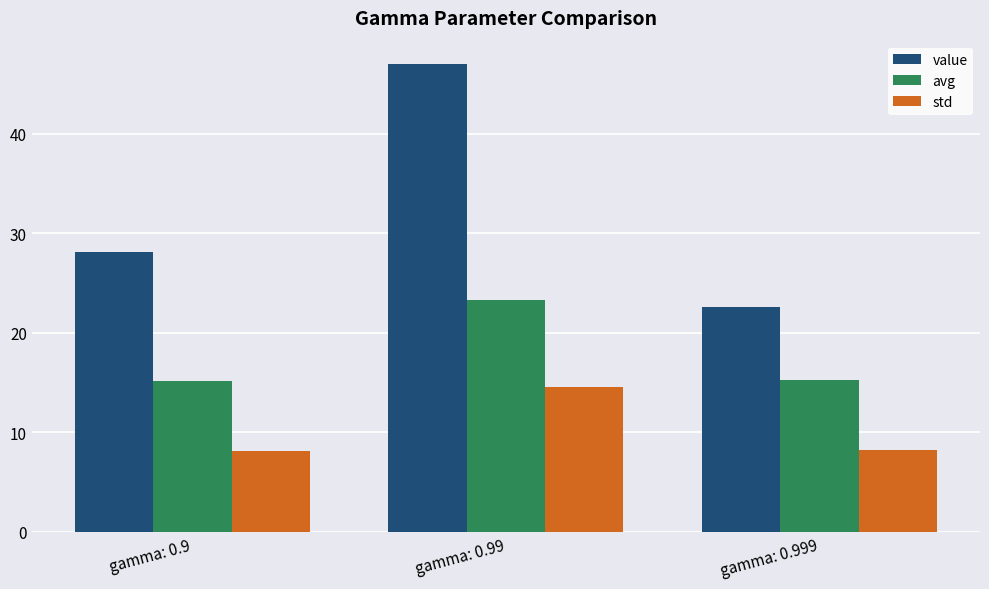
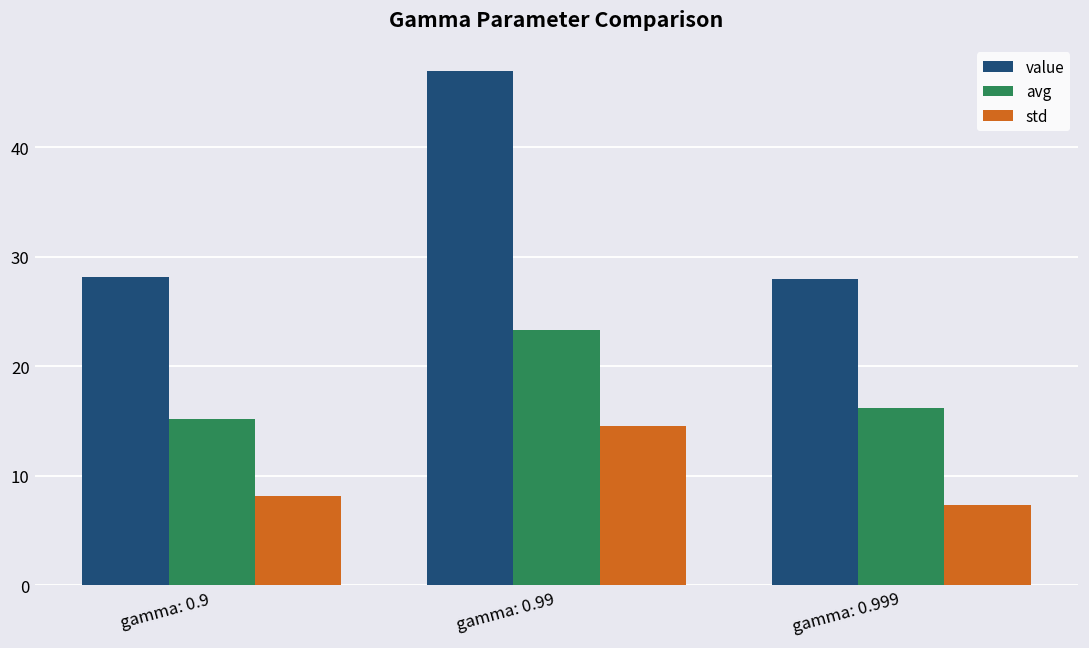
  {
    "value": {
      "gamma: 0.9": 28,
      "gamma: 0.99": 47,
-     "gamma: 0.999": 23
+     "gamma: 0.999": 28
    },
    "avg": {
      "gamma: 0.9": 15,
      "gamma: 0.99": 23,
-     "gamma: 0.999": 15
+     "gamma: 0.999": 16
    },
    "std": {
      "gamma: 0.9": 8,
      "gamma: 0.99": 15,
-     "gamma: 0.999": 8
+     "gamma: 0.999": 7
    }
  }
